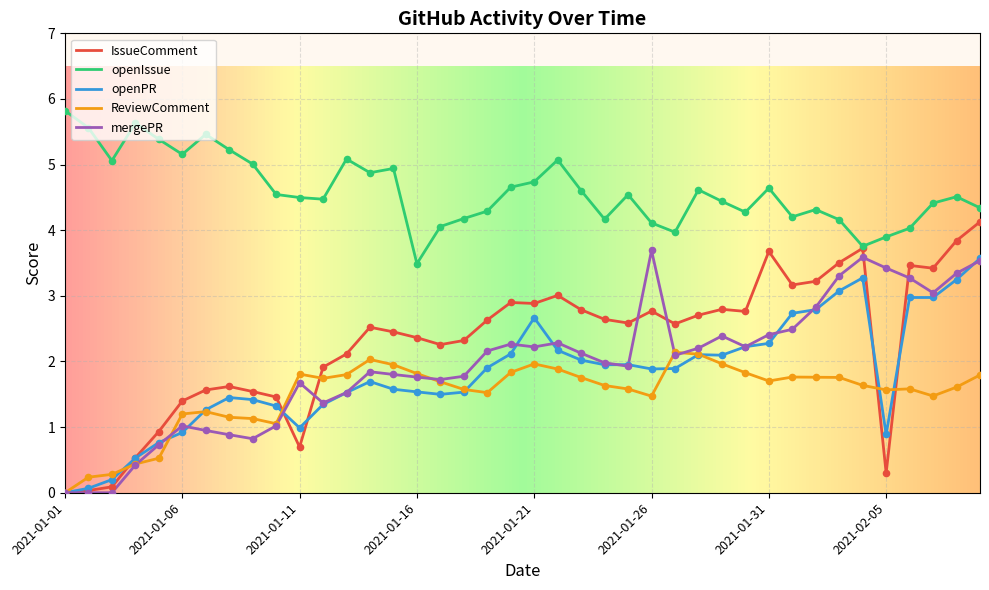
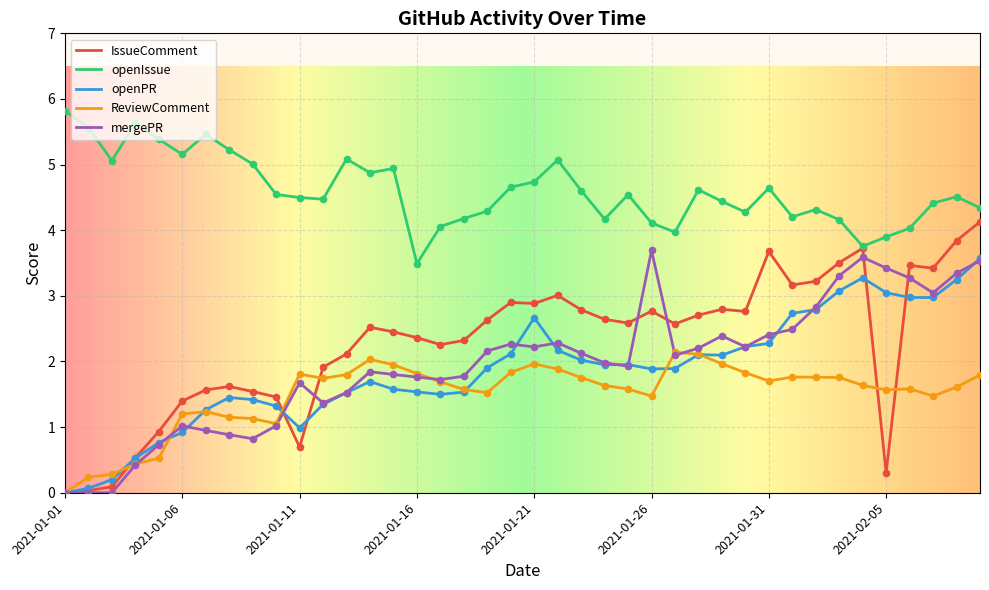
  {
    "IssueComment": {
      "2021-01-06": 1.4,
      "2021-01-11": 0.7,
      "2021-01-16": 2.4,
      "2021-01-21": 2.9,
      "2021-01-26": 2.8,
      "2021-01-31": 3.7,
      "2021-02-05": 0.3
    },
    "openIssue": {
      "2021-01-01": 5.8,
      "2021-01-06": 5.2,
      "2021-01-11": 4.5,
      "2021-01-16": 3.5,
      "2021-01-21": 4.7,
      "2021-01-26": 4.1,
      "2021-01-31": 4.6,
      "2021-02-05": 3.9
    },
    "openPR": {
      "2021-01-06": 0.9,
      "2021-01-11": 1.0,
      "2021-01-16": 1.5,
      "2021-01-21": 2.7,
      "2021-01-26": 1.9,
      "2021-01-31": 2.3,
-     "2021-02-05": 0.9
+     "2021-02-05": 3.0
    },
    "ReviewComment": {
      "2021-01-06": 1.2,
      "2021-01-11": 1.8,
      "2021-01-16": 1.8,
      "2021-01-21": 2.0,
      "2021-01-26": 1.5,
      "2021-01-31": 1.7,
      "2021-02-05": 1.6
    },
    "mergePR": {
      "2021-01-06": 1.0,
      "2021-01-11": 1.7,
      "2021-01-16": 1.8,
      "2021-01-21": 2.2,
      "2021-01-26": 3.7,
      "2021-01-31": 2.4,
      "2021-02-05": 3.4
    }
  }
